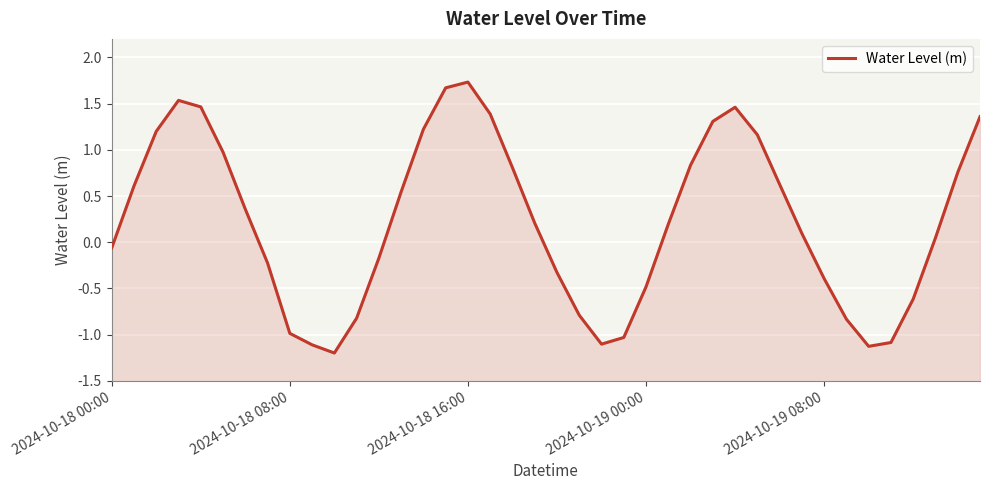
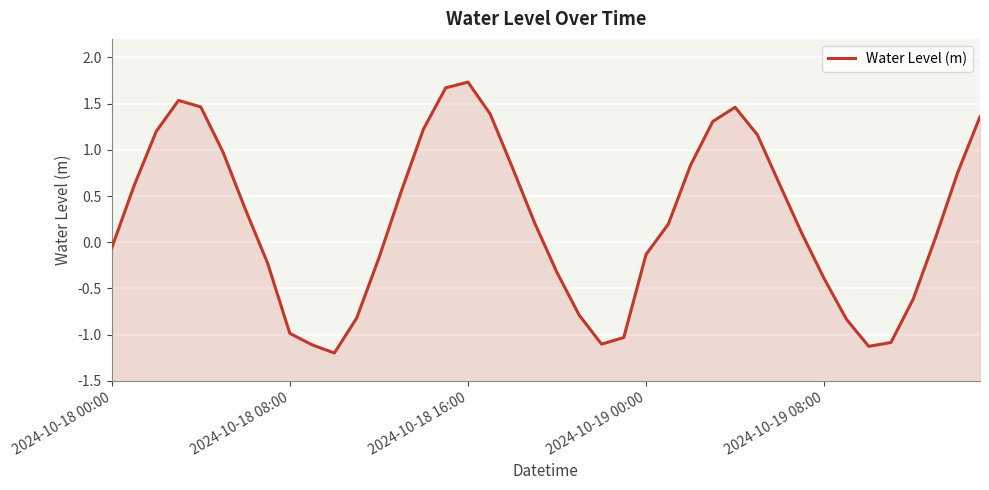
  {
    "2024-10-18 00:00": -0.1,
    "2024-10-18 08:00": -1.0,
    "2024-10-18 16:00": 1.7,
-   "2024-10-19 00:00": -0.5,
+   "2024-10-19 00:00": -0.1,
    "2024-10-19 08:00": -0.4
  }
